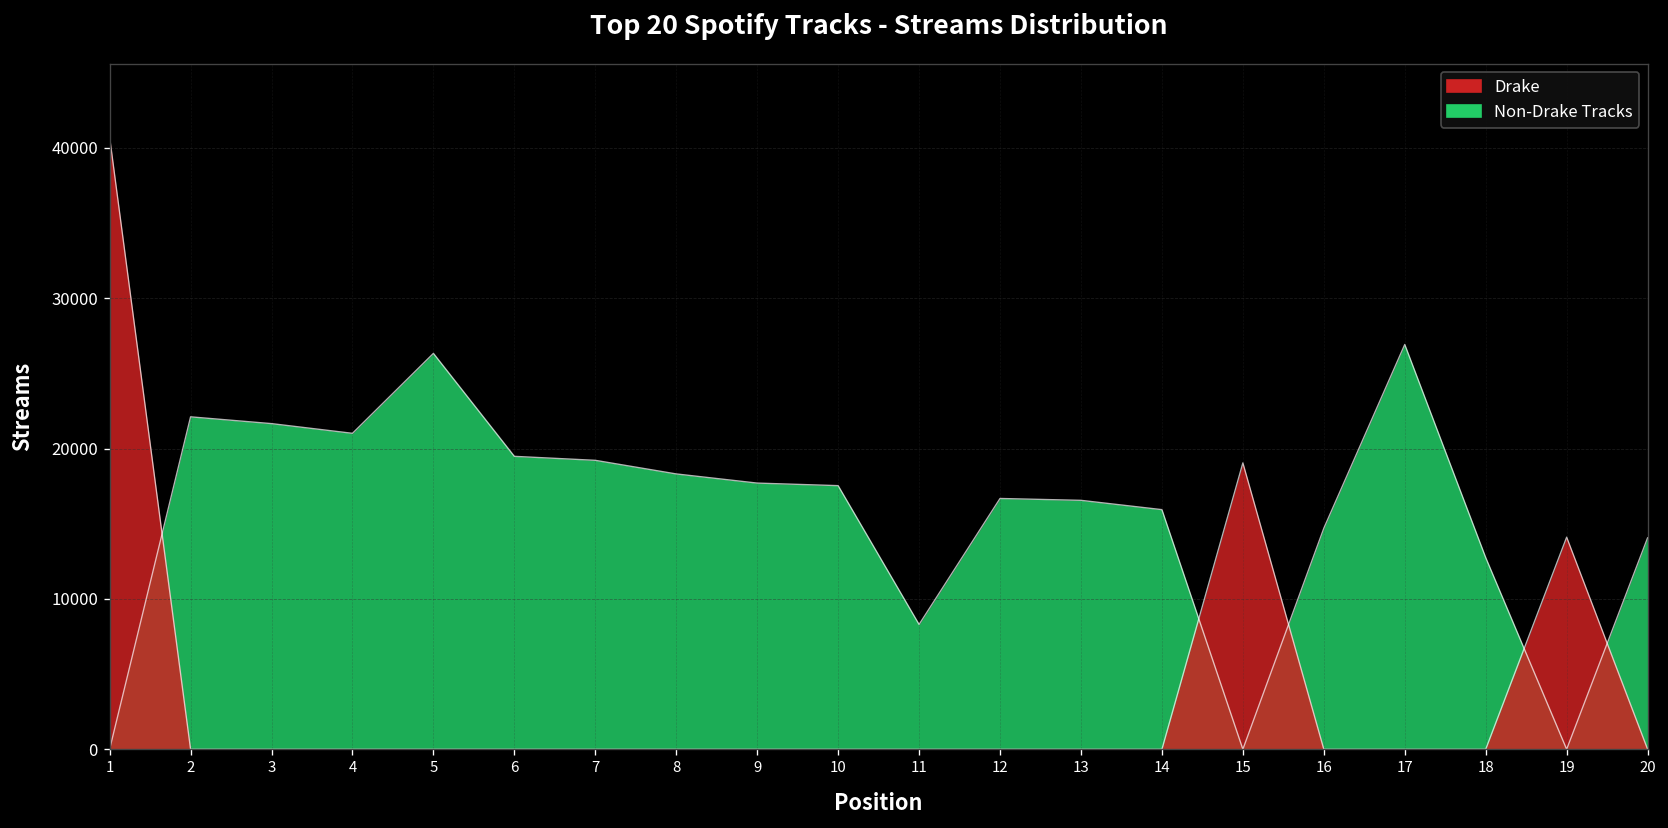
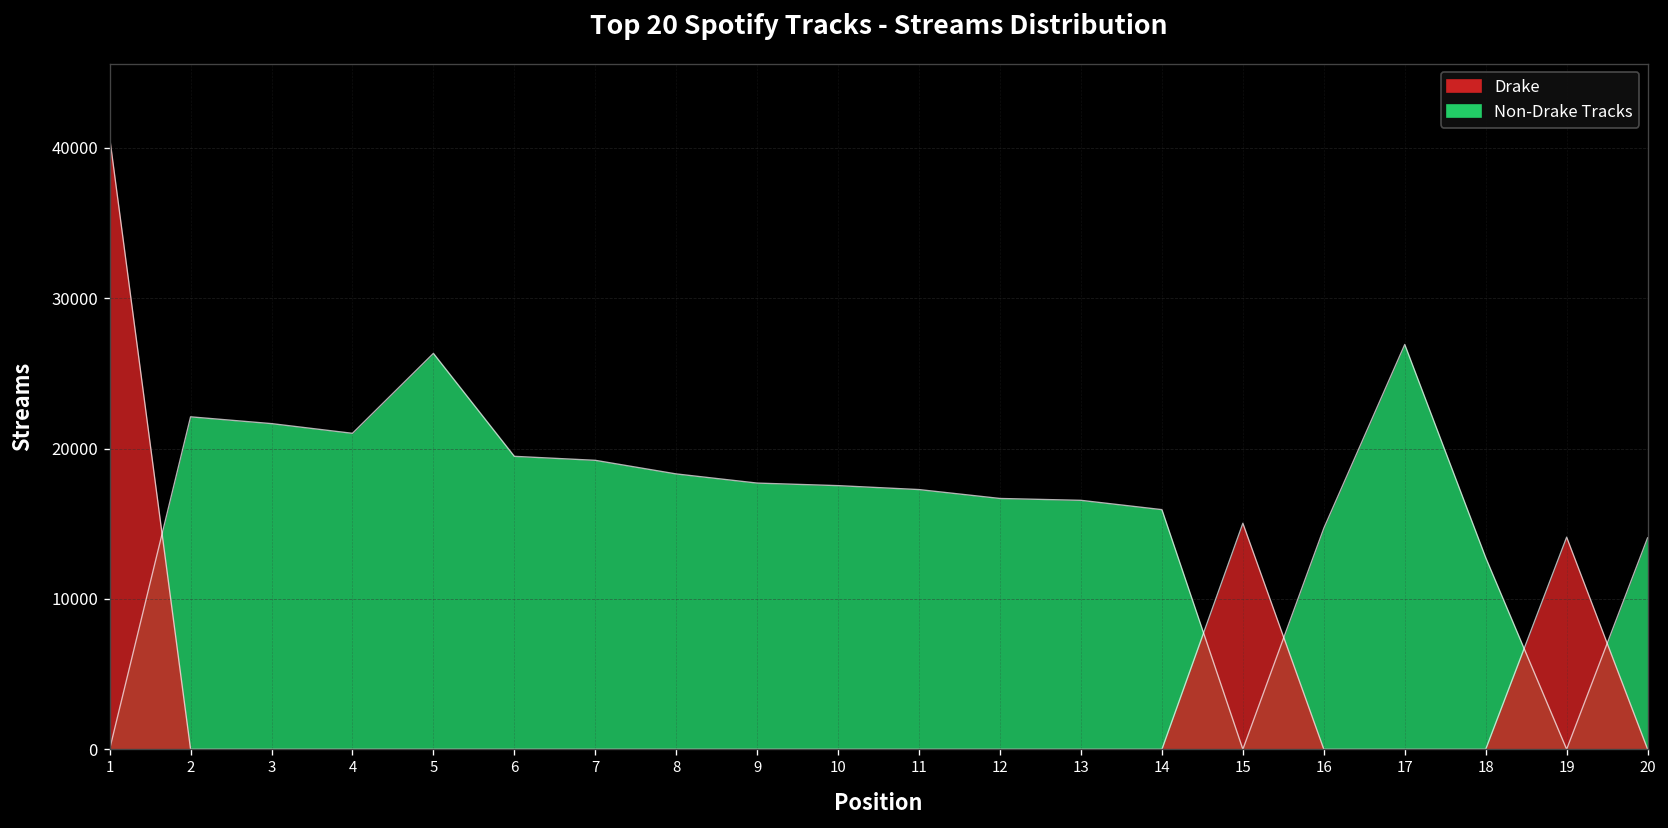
  {
    "Non-Drake Tracks": {
      "1": 0,
      "2": 22100,
      "3": 21700,
      "4": 21000,
      "5": 26300,
      "6": 19500,
      "7": 19200,
      "8": 18300,
      "9": 17700,
      "10": 17500,
-     "11": 8300,
+     "11": 17300,
      "12": 16700,
      "13": 16600,
      "14": 15900,
      "15": 0,
      "16": 14700,
      "17": 26900,
      "18": 12800,
      "19": 0,
      "20": 14100
    },
    "Drake": {
      "1": 40700,
      "2": 0,
      "3": 0,
      "4": 0,
      "5": 0,
      "6": 0,
      "7": 0,
      "8": 0,
      "9": 0,
      "10": 0,
      "11": 0,
      "12": 0,
      "13": 0,
      "14": 0,
-     "15": 19000,
+     "15": 15000,
      "16": 0,
      "17": 0,
      "18": 0,
      "19": 14100,
      "20": 0
    }
  }
